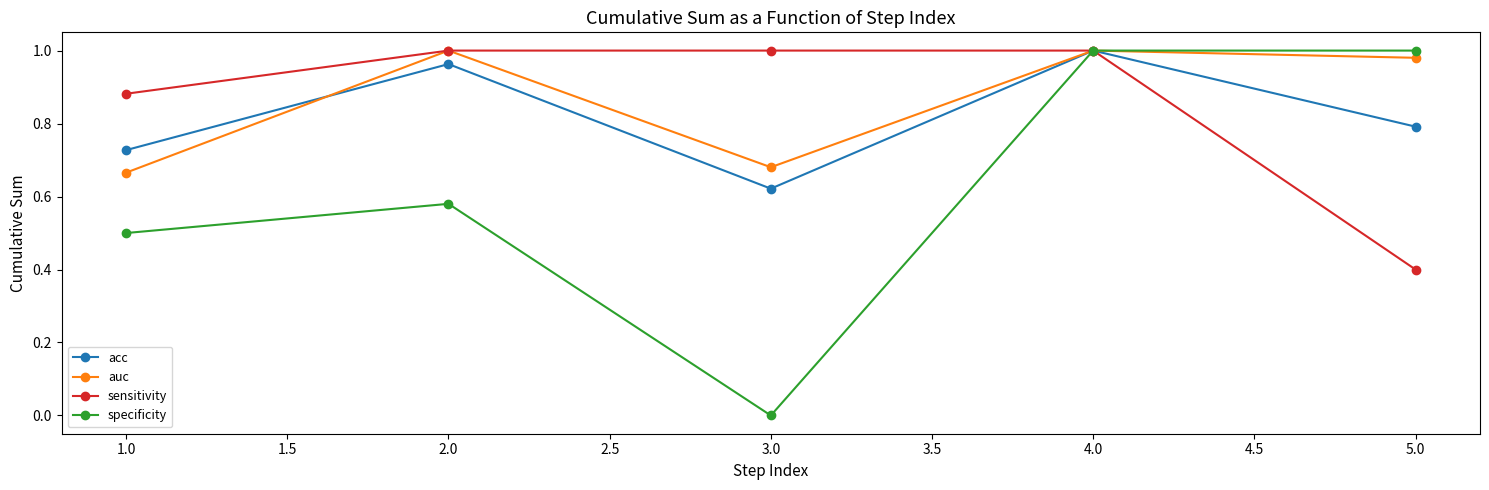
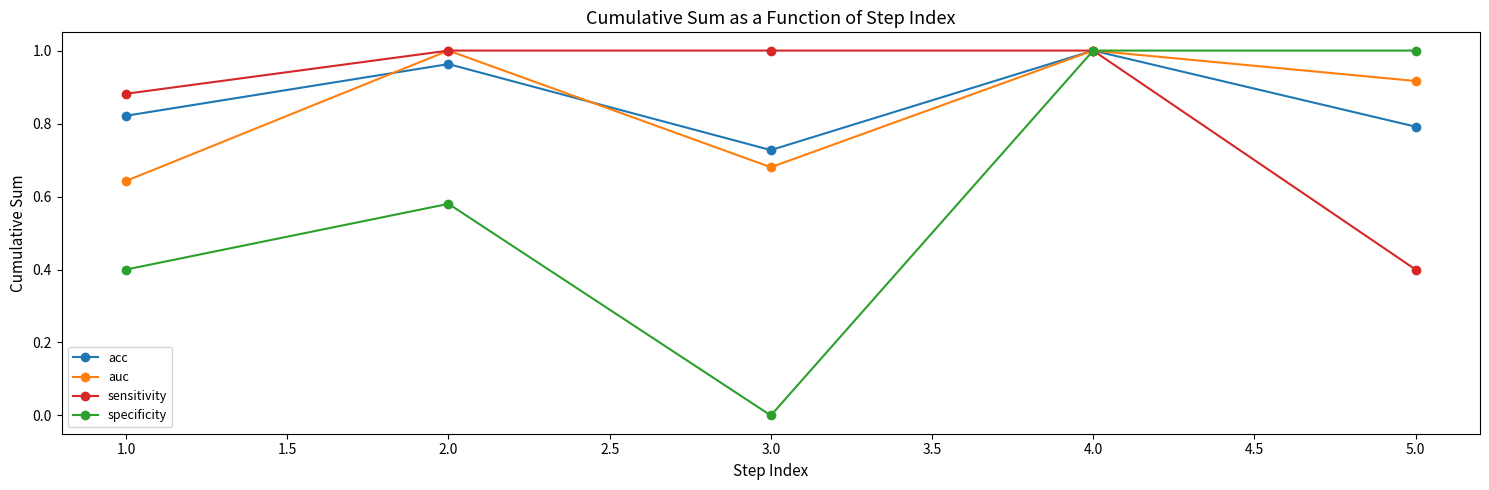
  {
    "acc": {
-     "1.0": 0.73,
+     "1.0": 0.82,
      "2.0": 0.96,
-     "3.0": 0.62,
+     "3.0": 0.73,
      "5.0": 0.79
    },
    "auc": {
-     "1.0": 0.67,
+     "1.0": 0.64,
      "3.0": 0.68,
-     "5.0": 0.98
+     "5.0": 0.92
    },
    "sensitivity": {
      "1.0": 0.88,
      "3.0": 1.00,
      "5.0": 0.40
    },
    "specificity": {
-     "1.0": 0.5,
+     "1.0": 0.4,
      "2.0": 0.58,
      "3.0": 0.0,
      "5.0": 1.0
    }
  }
